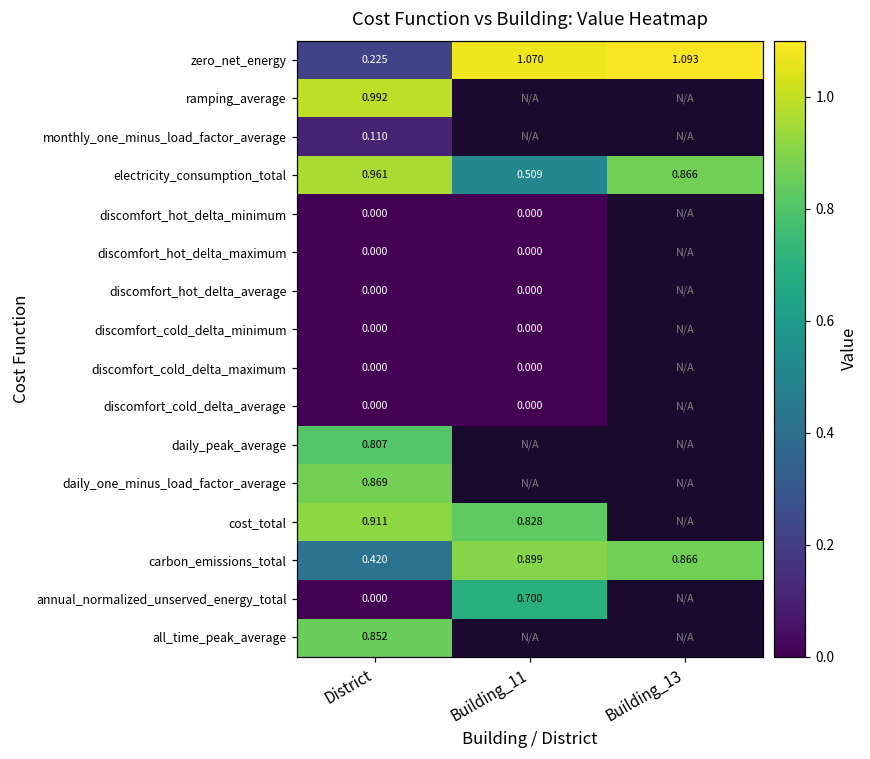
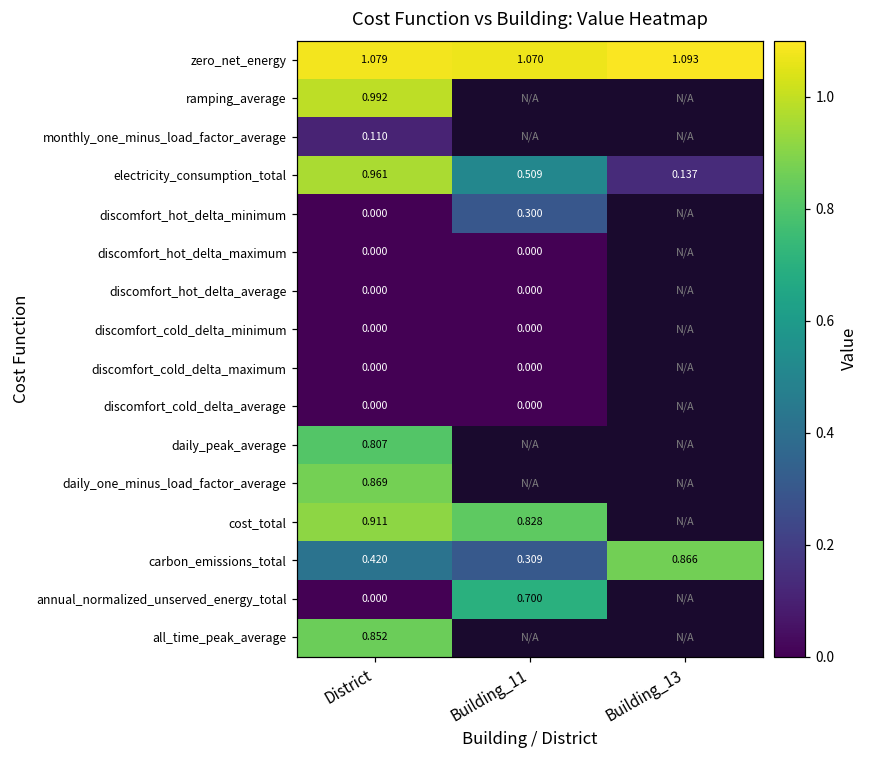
  {
    "zero_net_energy": {
-     "District": 0.225,
+     "District": 1.079,
      "Building_11": 1.070,
      "Building_13": 1.093
    },
    "ramping_average": {
      "District": 0.992
    },
    "monthly_one_minus_load_factor_average": {
      "District": 0.110
    },
    "electricity_consumption_total": {
      "District": 0.961,
      "Building_11": 0.509,
-     "Building_13": 0.866
+     "Building_13": 0.137
    },
    "discomfort_hot_delta_minimum": {
      "District": 0.000,
-     "Building_11": 0.000
+     "Building_11": 0.300
    },
    "discomfort_hot_delta_maximum": {
      "District": 0.000,
      "Building_11": 0.000
    },
    "discomfort_hot_delta_average": {
      "District": 0.000,
      "Building_11": 0.000
    },
    "discomfort_cold_delta_minimum": {
      "District": 0.000,
      "Building_11": 0.000
    },
    "discomfort_cold_delta_maximum": {
      "District": 0.000,
      "Building_11": 0.000
    },
    "discomfort_cold_delta_average": {
      "District": 0.000,
      "Building_11": 0.000
    },
    "daily_peak_average": {
      "District": 0.807
    },
    "daily_one_minus_load_factor_average": {
      "District": 0.869
    },
    "cost_total": {
      "District": 0.911,
      "Building_11": 0.828
    },
    "carbon_emissions_total": {
      "District": 0.420,
-     "Building_11": 0.899,
+     "Building_11": 0.309,
      "Building_13": 0.866
    },
    "annual_normalized_unserved_energy_total": {
      "District": 0.000,
      "Building_11": 0.700
    },
    "all_time_peak_average": {
      "District": 0.852
    }
  }
